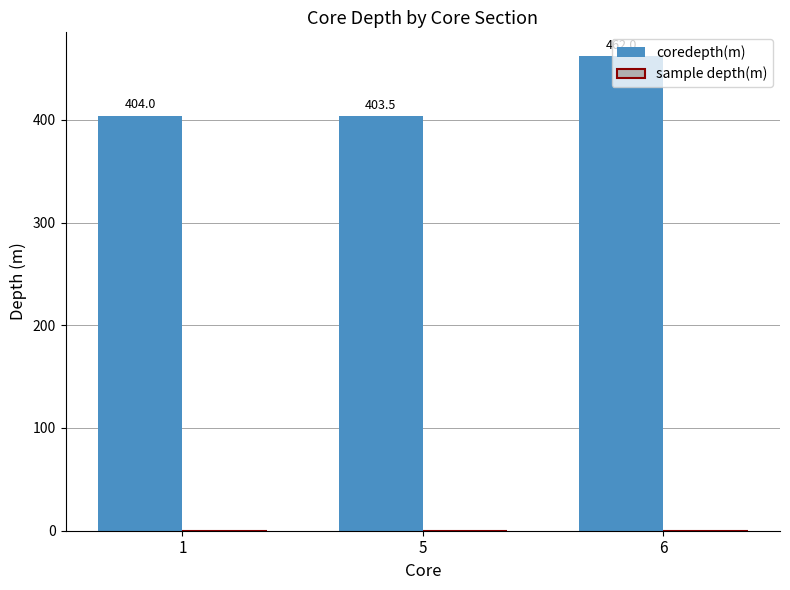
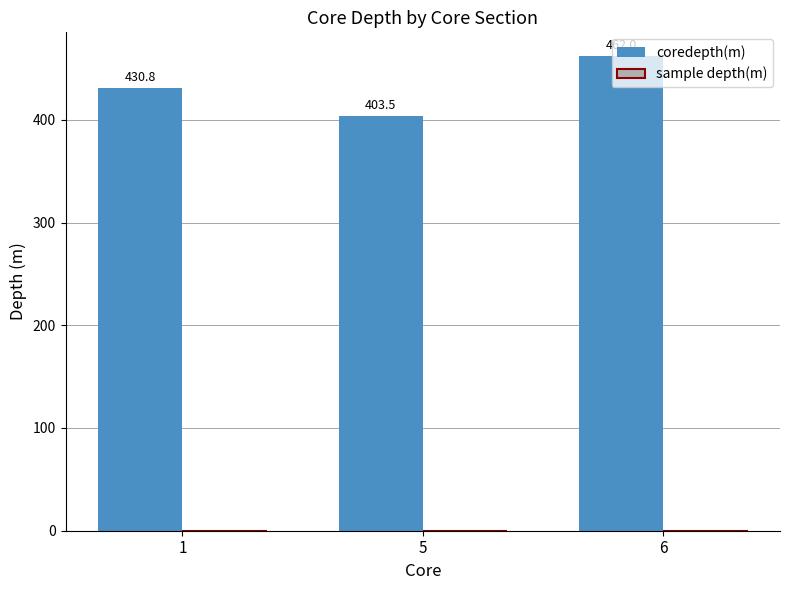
  {
    "coredepth(m)": {
-     "1": 404.0,
+     "1": 430.8,
      "5": 403.5
    },
    "sample depth(m)": {
      "1": 0,
      "5": 0,
      "6": 0
    }
  }
